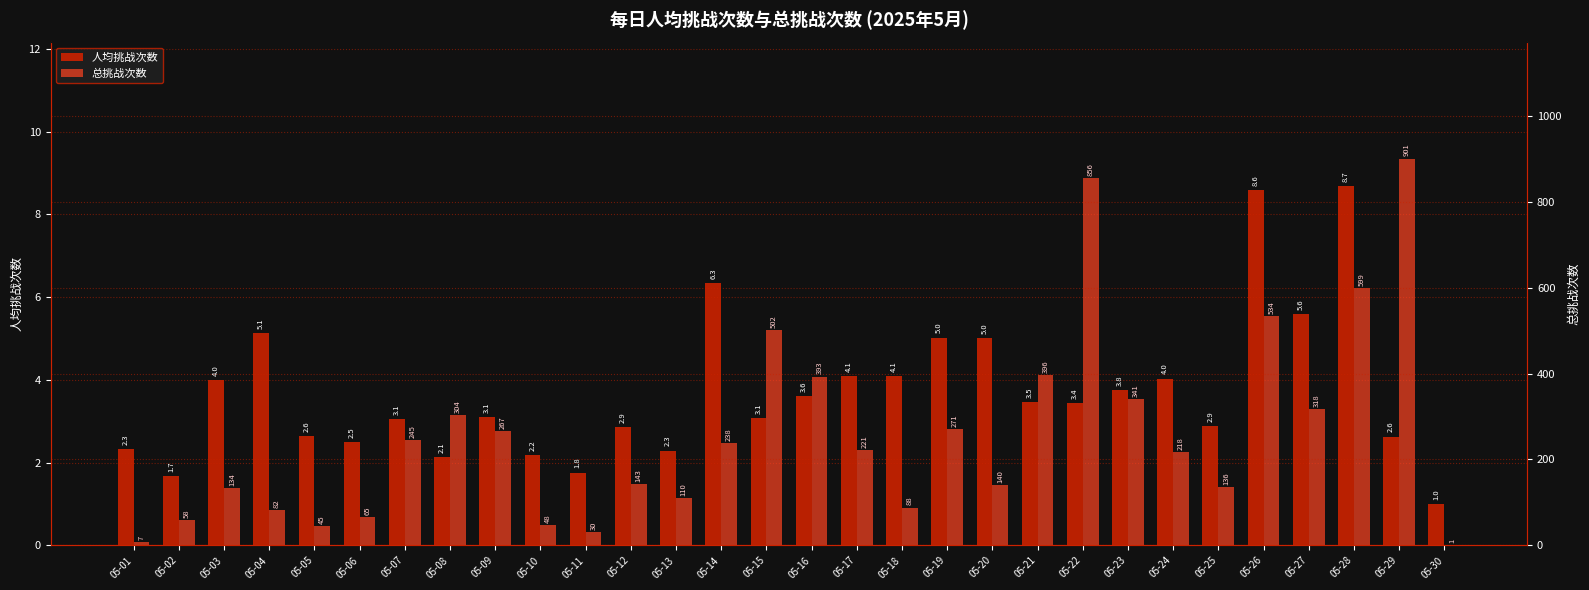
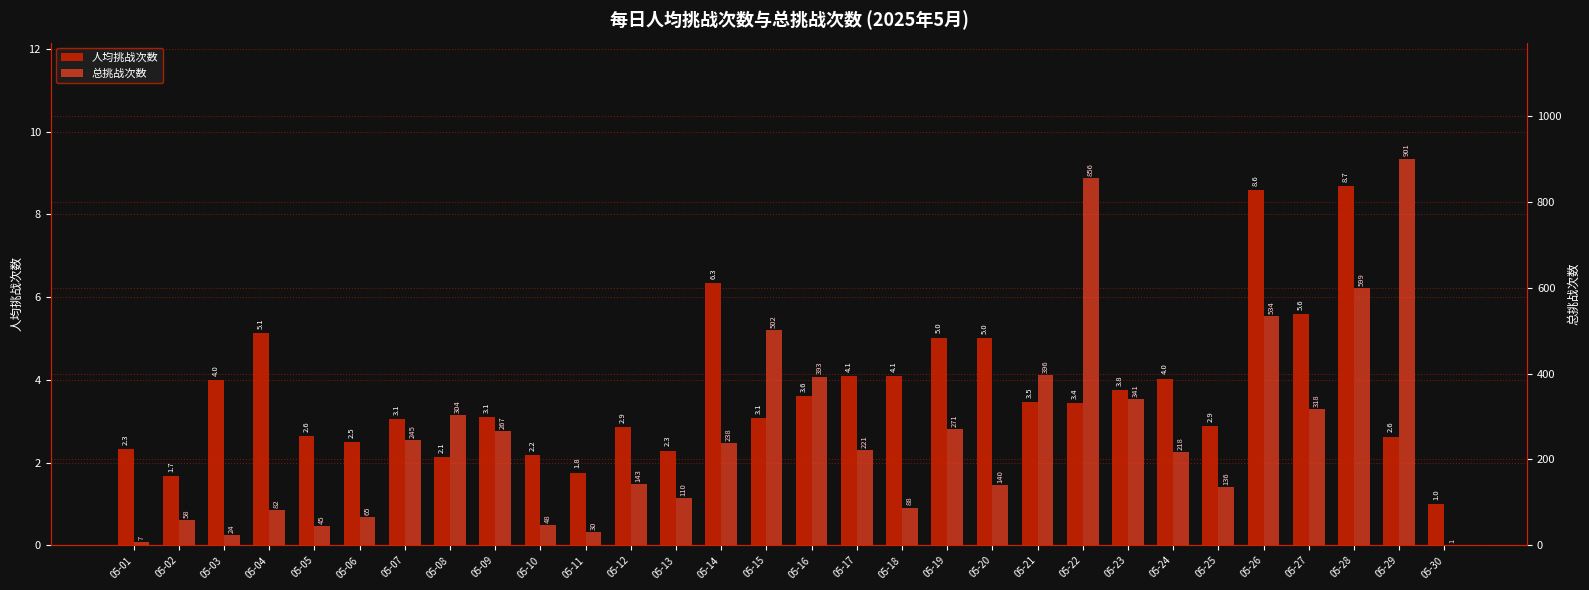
  {
    "人均挑战次数": {
      "05-01": 2.3,
      "05-02": 1.7,
      "05-03": 4.0,
      "05-04": 5.1,
      "05-05": 2.6,
      "05-06": 2.5,
      "05-07": 3.1,
      "05-08": 2.1,
      "05-09": 3.1,
      "05-10": 2.2,
      "05-11": 1.8,
      "05-12": 2.9,
      "05-13": 2.3,
      "05-14": 6.3,
      "05-15": 3.1,
      "05-16": 3.6,
      "05-17": 4.1,
      "05-18": 4.1,
      "05-19": 5.0,
      "05-20": 5.0,
      "05-21": 3.5,
      "05-22": 3.4,
      "05-23": 3.8,
      "05-24": 4.0,
      "05-25": 2.9,
      "05-26": 8.6,
      "05-27": 5.6,
      "05-28": 8.7,
      "05-29": 2.6,
      "05-30": 1.0
    },
    "总挑战次数": {
      "05-01": 7,
      "05-02": 58,
-     "05-03": 134,
+     "05-03": 24,
      "05-04": 82,
      "05-05": 45,
      "05-06": 65,
      "05-07": 245,
      "05-08": 304,
      "05-09": 267,
      "05-10": 48,
      "05-11": 30,
      "05-12": 143,
      "05-13": 110,
      "05-14": 238,
      "05-15": 502,
      "05-16": 393,
      "05-17": 221,
      "05-18": 88,
      "05-19": 271,
      "05-20": 140,
      "05-21": 396,
      "05-22": 856,
      "05-23": 341,
      "05-24": 218,
      "05-25": 136,
      "05-26": 534,
      "05-27": 318,
      "05-28": 599,
      "05-29": 901,
      "05-30": 1
    }
  }
